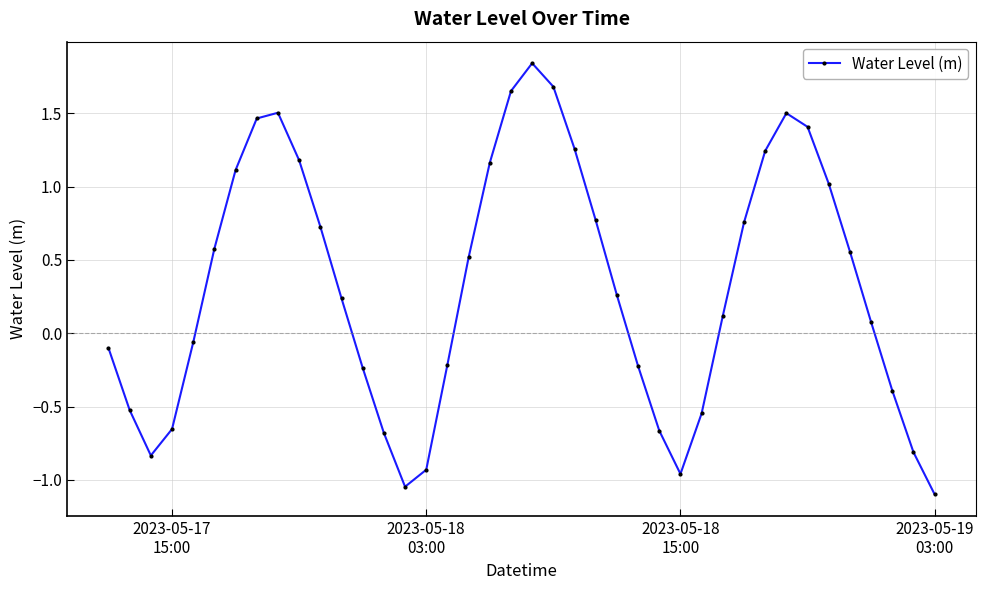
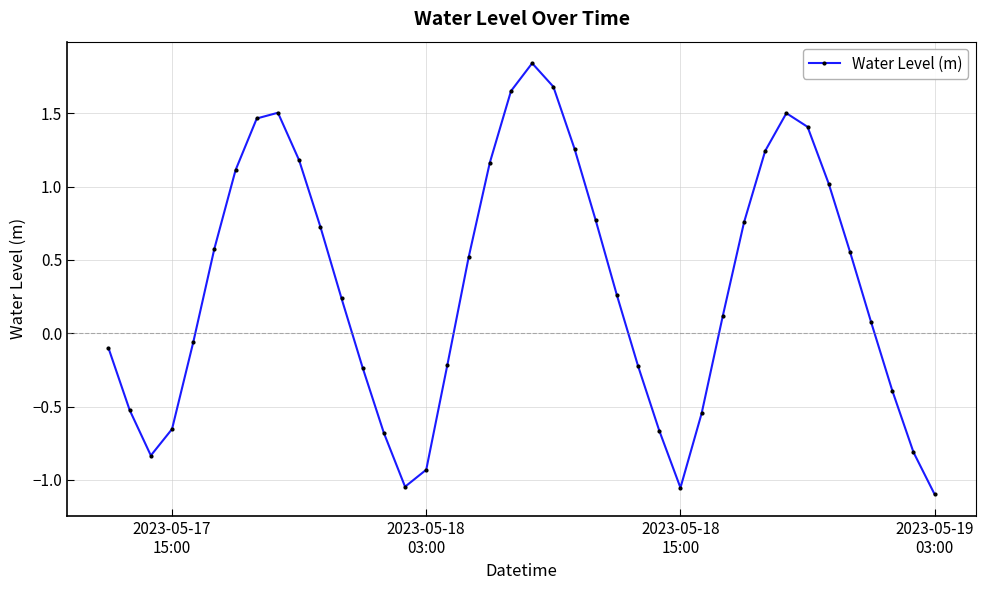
  {
    "2023-05-17 15:00": -0.65,
    "2023-05-18 03:00": -0.93,
-   "2023-05-18 15:00": -0.96,
+   "2023-05-18 15:00": -1.05,
    "2023-05-19 03:00": -1.10
  }
